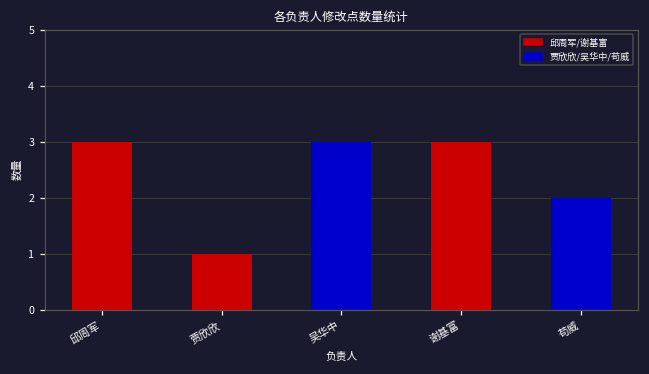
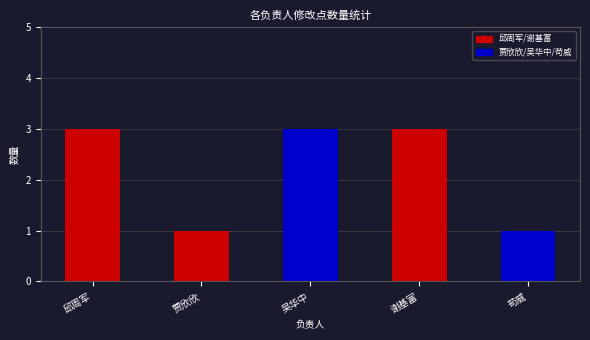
  {
    "邱周军": 3,
    "贾欣欣": 1,
    "吴华中": 3,
    "谢基富": 3,
-   "苟威": 2
+   "苟威": 1
  }
